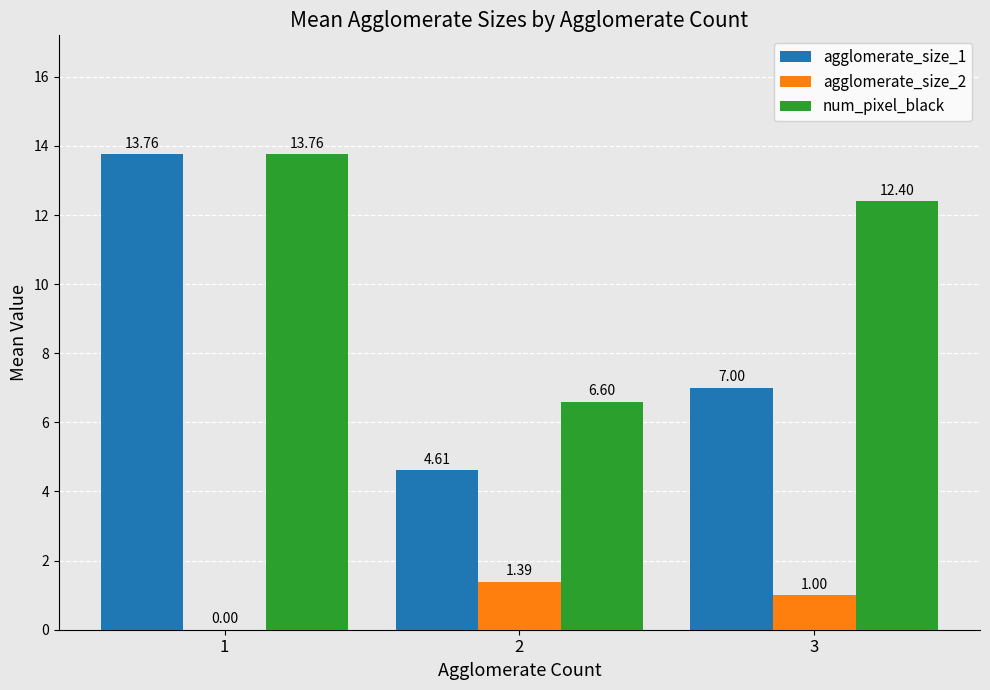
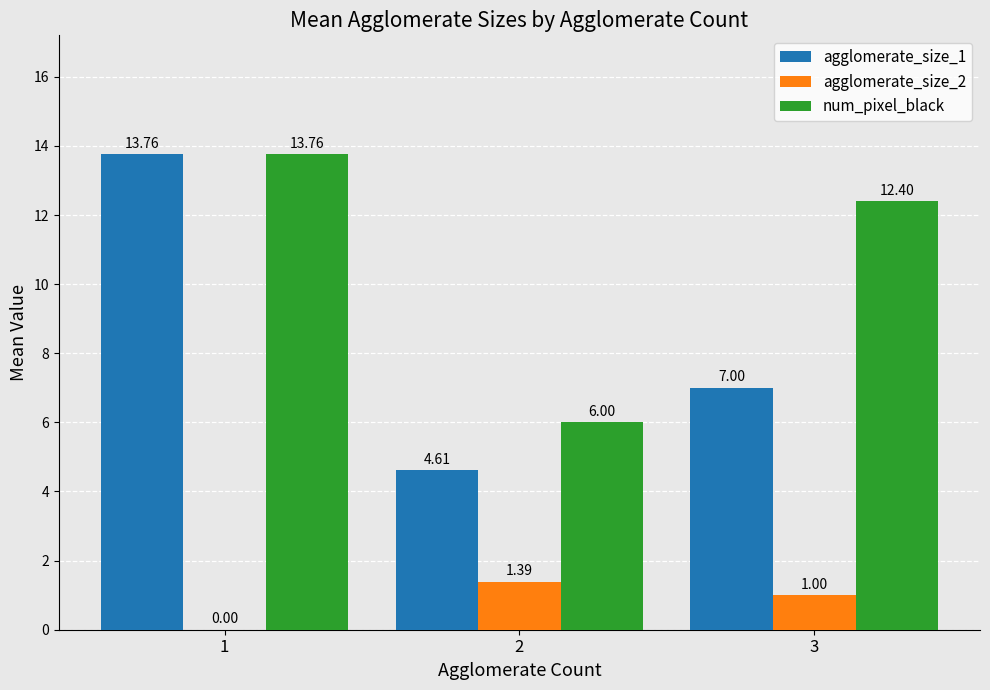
  {
    "agglomerate_size_1": {
      "1": 13.76,
      "2": 4.61,
      "3": 7.00
    },
    "agglomerate_size_2": {
      "1": 0.00,
      "2": 1.39,
      "3": 1.00
    },
    "num_pixel_black": {
      "1": 13.76,
-     "2": 6.60,
+     "2": 6.00,
      "3": 12.40
    }
  }
